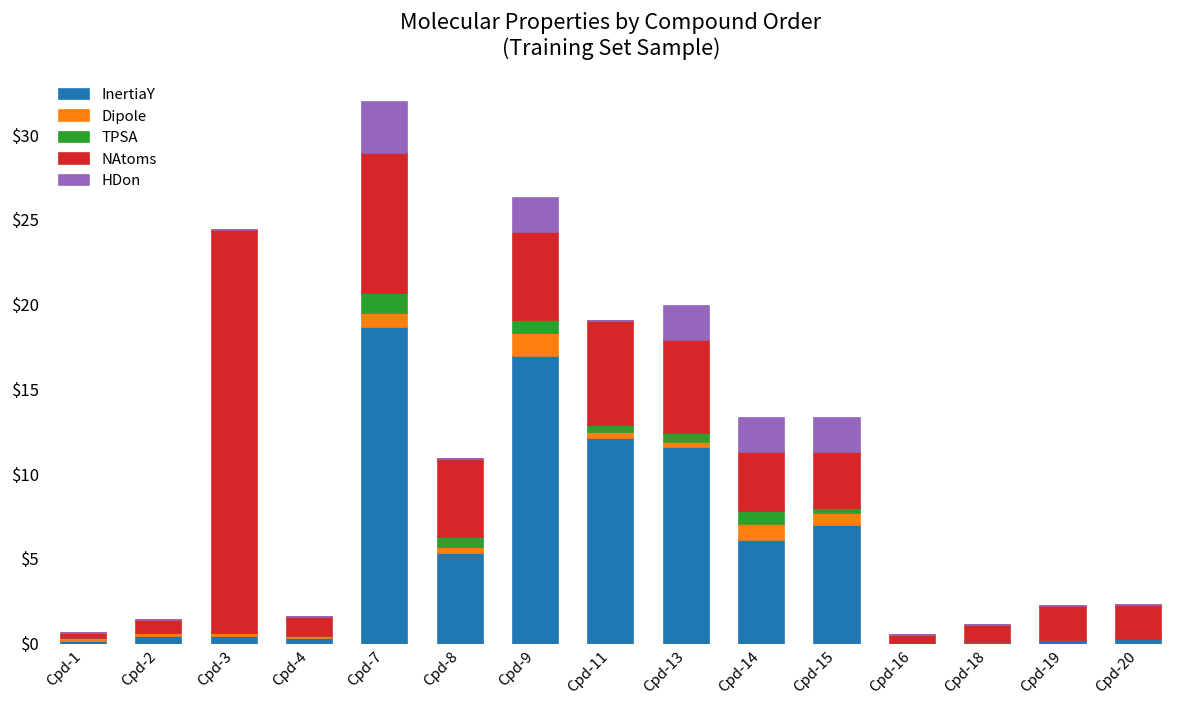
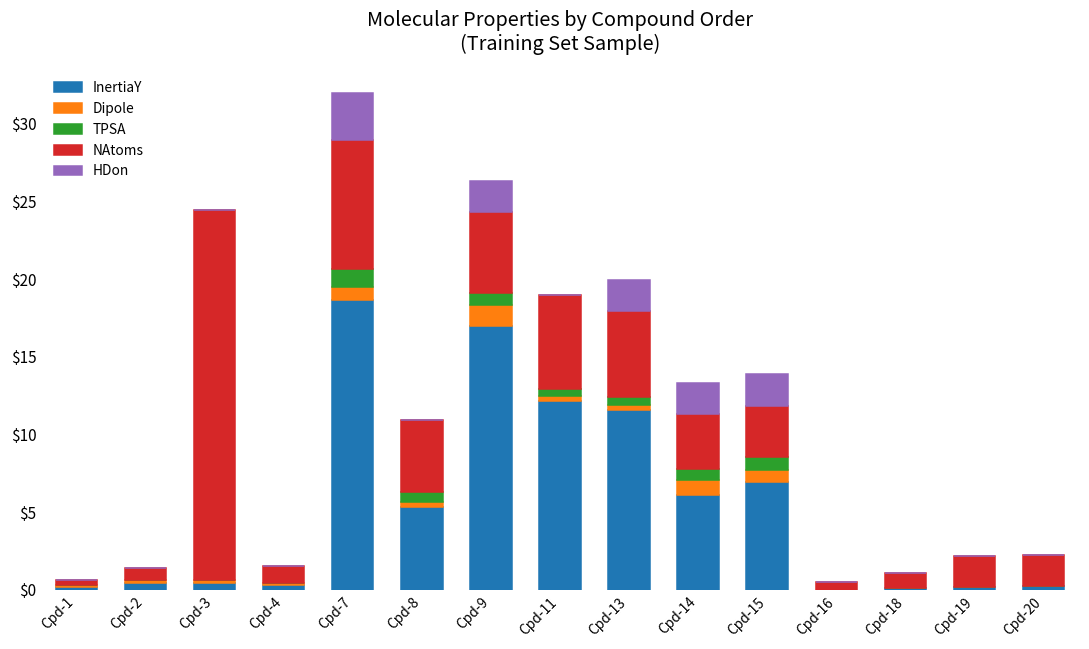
  {
    "InertiaY": {
      "Cpd-2": "$0.4",
      "Cpd-3": "$0.4",
      "Cpd-4": "$0.3",
      "Cpd-7": "$18.7",
      "Cpd-8": "$5.3",
      "Cpd-9": "$17.0",
      "Cpd-11": "$12.1",
      "Cpd-13": "$11.6",
      "Cpd-14": "$6.1",
      "Cpd-15": "$7.0",
      "Cpd-19": "$0.2",
      "Cpd-20": "$0.3"
    },
    "Dipole": {
      "Cpd-3": "$0.2",
      "Cpd-7": "$0.8",
      "Cpd-8": "$0.3",
      "Cpd-9": "$1.3",
      "Cpd-11": "$0.3",
      "Cpd-13": "$0.3",
      "Cpd-14": "$1.0",
      "Cpd-15": "$0.7",
      "Cpd-16": "$0.0"
    },
    "TPSA": {
      "Cpd-1": "$0.0",
      "Cpd-2": "$0.0",
      "Cpd-3": "$0.0",
      "Cpd-4": "$0.0",
      "Cpd-7": "$1.2",
      "Cpd-8": "$0.6",
      "Cpd-9": "$0.8",
      "Cpd-11": "$0.4",
      "Cpd-13": "$0.5",
      "Cpd-14": "$0.7",
-     "Cpd-15": "$0.3",
+     "Cpd-15": "$0.9",
      "Cpd-16": "$0.0",
      "Cpd-18": "$0.0",
      "Cpd-19": "$0.0",
      "Cpd-20": "$0.0"
    },
    "NAtoms": {
      "Cpd-1": "$0.3",
      "Cpd-2": "$0.8",
      "Cpd-3": "$23.8",
      "Cpd-4": "$1.1",
      "Cpd-7": "$8.3",
      "Cpd-8": "$4.6",
      "Cpd-9": "$5.2",
      "Cpd-11": "$6.1",
      "Cpd-13": "$5.5",
      "Cpd-14": "$3.5",
      "Cpd-15": "$3.3",
      "Cpd-16": "$0.5",
      "Cpd-18": "$1.0",
      "Cpd-19": "$2.0",
      "Cpd-20": "$2.0"
    },
    "HDon": {
      "Cpd-1": "$0.0",
      "Cpd-2": "$0.0",
      "Cpd-3": "$0.0",
      "Cpd-4": "$0.0",
      "Cpd-7": "$3.0",
      "Cpd-8": "$0.0",
      "Cpd-9": "$2.0",
      "Cpd-11": "$0.0",
      "Cpd-13": "$2.0",
      "Cpd-14": "$2.0",
      "Cpd-15": "$2.0",
      "Cpd-16": "$0.0",
      "Cpd-18": "$0.0",
      "Cpd-19": "$0.0",
      "Cpd-20": "$0.0"
    }
  }
